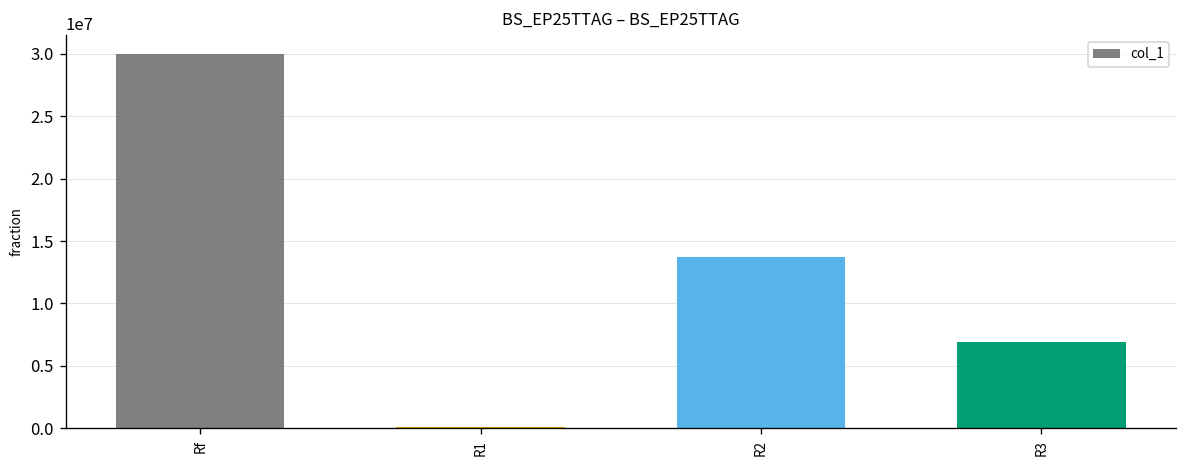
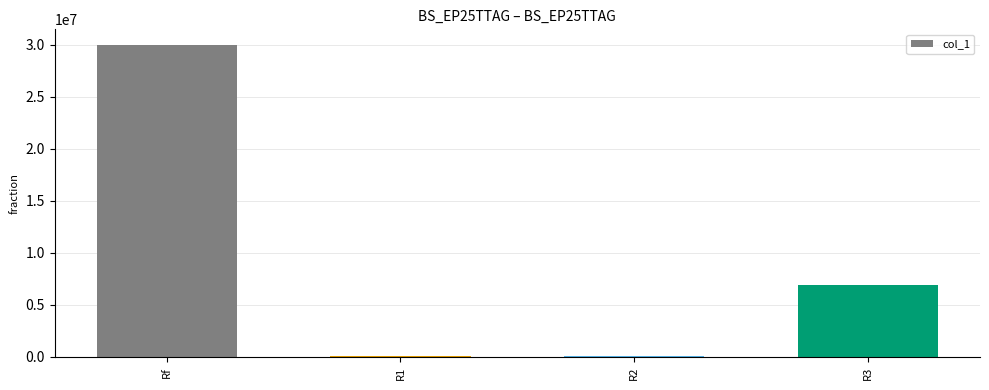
  {
    "Rf": 30000000,
-   "R2": 13700000,
+   "R2": 100000,
    "R3": 6900000
  }
